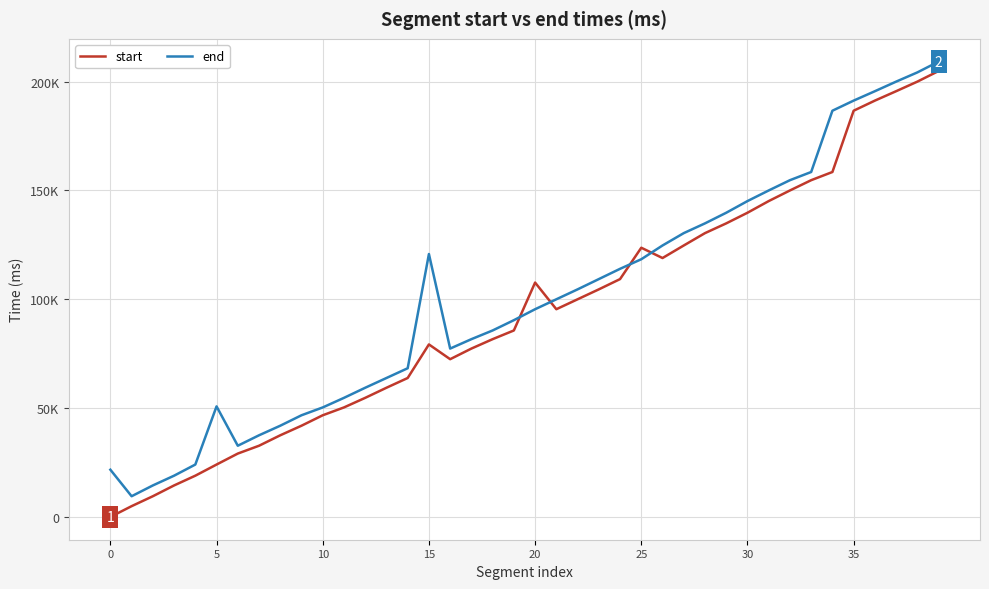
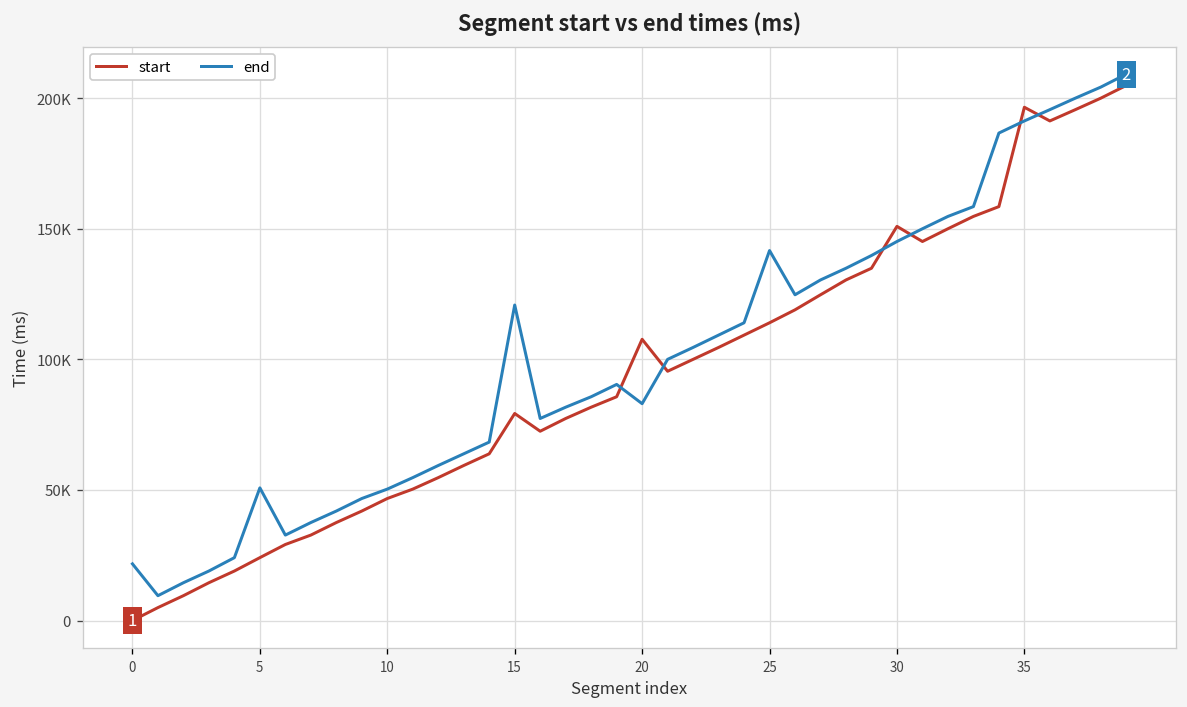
  {
    "start": {
      "5": 24000,
      "10": 47000,
      "15": 79000,
      "20": 108000,
-     "25": 124000,
-     "30": 140000,
-     "35": 187000
+     "25": 114000,
+     "30": 151000,
+     "35": 197000
    },
    "end": {
      "0": 22000,
      "5": 51000,
      "10": 50000,
      "15": 121000,
-     "20": 95000,
-     "25": 118000,
+     "20": 83000,
+     "25": 142000,
      "30": 145000,
      "35": 191000
    }
  }
